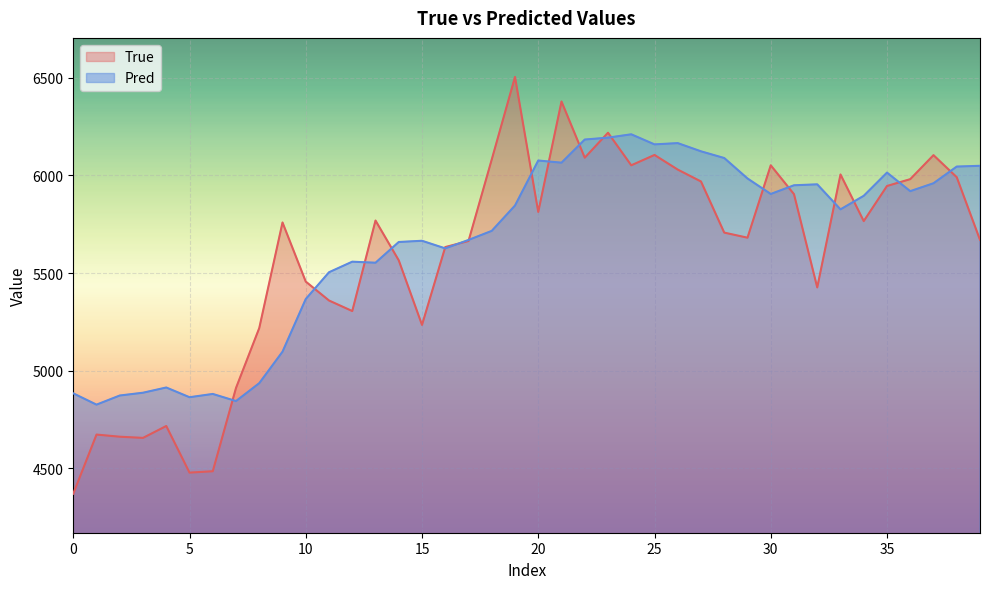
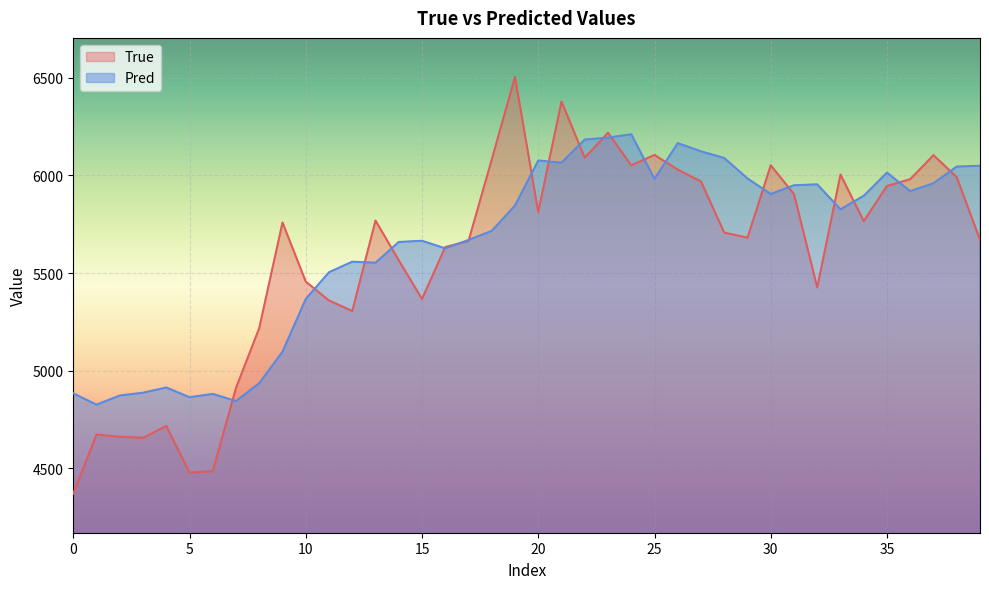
  {
    "True": {
      "0": 4370,
      "5": 4480,
      "10": 5460,
-     "15": 5230,
+     "15": 5370,
      "20": 5810,
      "25": 6110,
      "30": 6050,
      "35": 5950
    },
    "Pred": {
      "0": 4880,
      "5": 4860,
      "10": 5370,
      "15": 5670,
      "20": 6080,
-     "25": 6160,
+     "25": 5980,
      "30": 5910,
      "35": 6010
    }
  }
